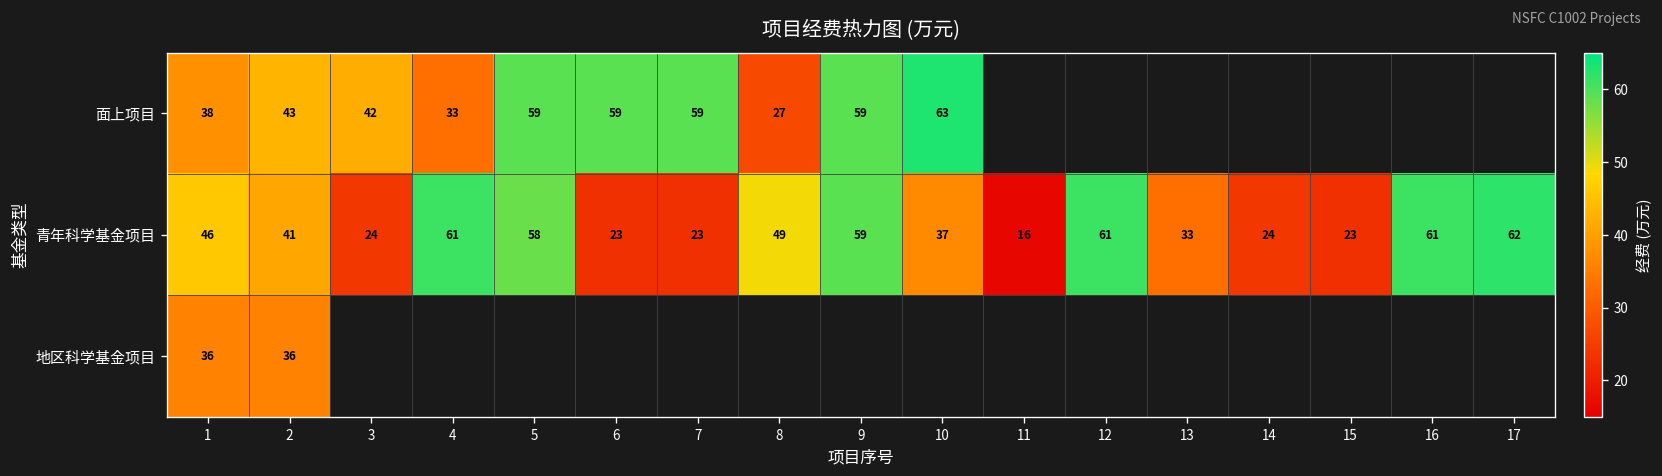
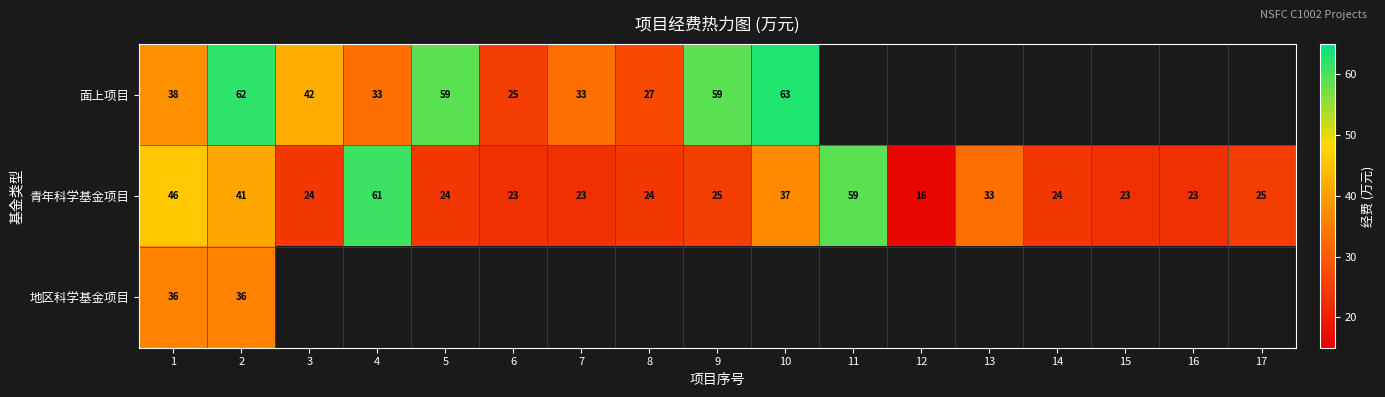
  {
    "面上项目": {
      "1": 38,
-     "2": 43,
+     "2": 62,
      "3": 42,
      "4": 33,
      "5": 59,
-     "6": 59,
-     "7": 59,
+     "6": 25,
+     "7": 33,
      "8": 27,
      "9": 59,
      "10": 63
    },
    "青年科学基金项目": {
      "1": 46,
      "2": 41,
      "3": 24,
      "4": 61,
-     "5": 58,
+     "5": 24,
      "6": 23,
      "7": 23,
-     "8": 49,
-     "9": 59,
+     "8": 24,
+     "9": 25,
      "10": 37,
-     "11": 16,
-     "12": 61,
+     "11": 59,
+     "12": 16,
      "13": 33,
      "14": 24,
      "15": 23,
-     "16": 61,
-     "17": 62
+     "16": 23,
+     "17": 25
    },
    "地区科学基金项目": {
      "1": 36,
      "2": 36
    }
  }
